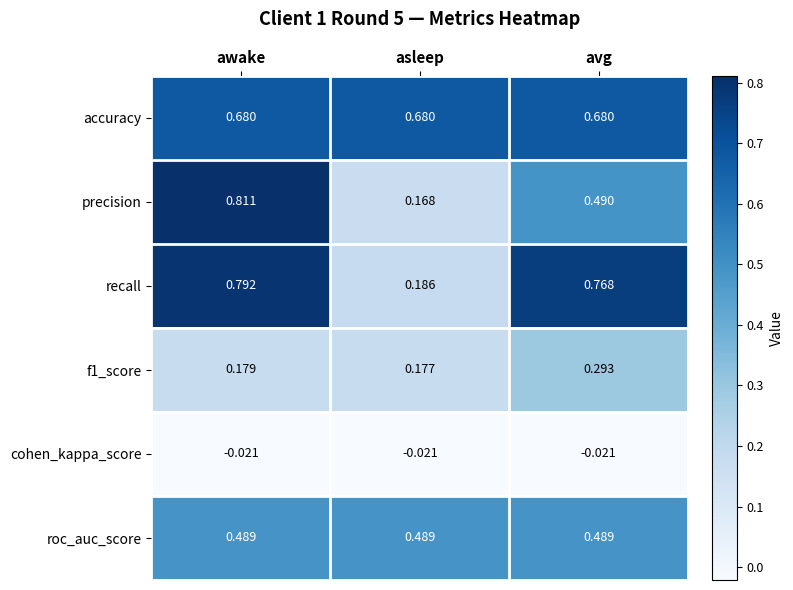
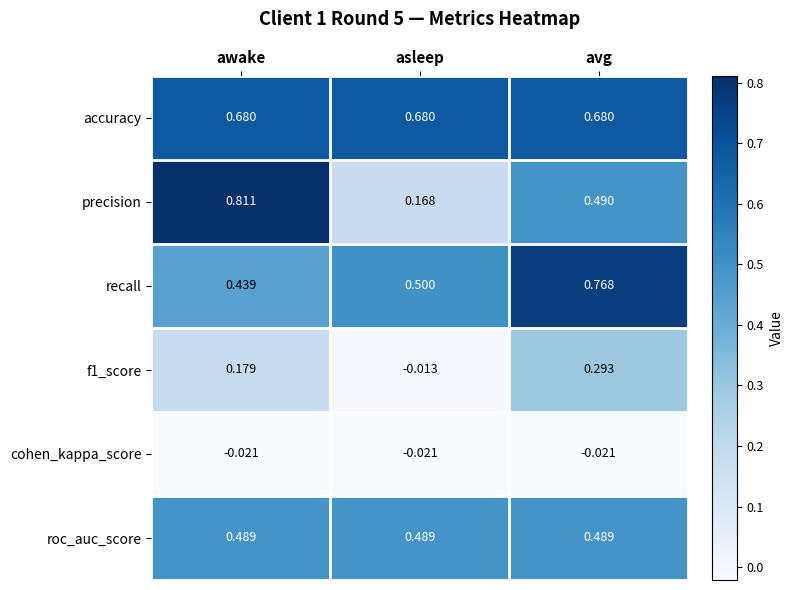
  {
    "accuracy": {
      "awake": 0.680,
      "asleep": 0.680,
      "avg": 0.680
    },
    "precision": {
      "awake": 0.811,
      "asleep": 0.168,
      "avg": 0.490
    },
    "recall": {
-     "awake": 0.792,
-     "asleep": 0.186,
+     "awake": 0.439,
+     "asleep": 0.500,
      "avg": 0.768
    },
    "f1_score": {
      "awake": 0.179,
-     "asleep": 0.177,
+     "asleep": -0.013,
      "avg": 0.293
    },
    "cohen_kappa_score": {
      "awake": -0.021,
      "asleep": -0.021,
      "avg": -0.021
    },
    "roc_auc_score": {
      "awake": 0.489,
      "asleep": 0.489,
      "avg": 0.489
    }
  }
